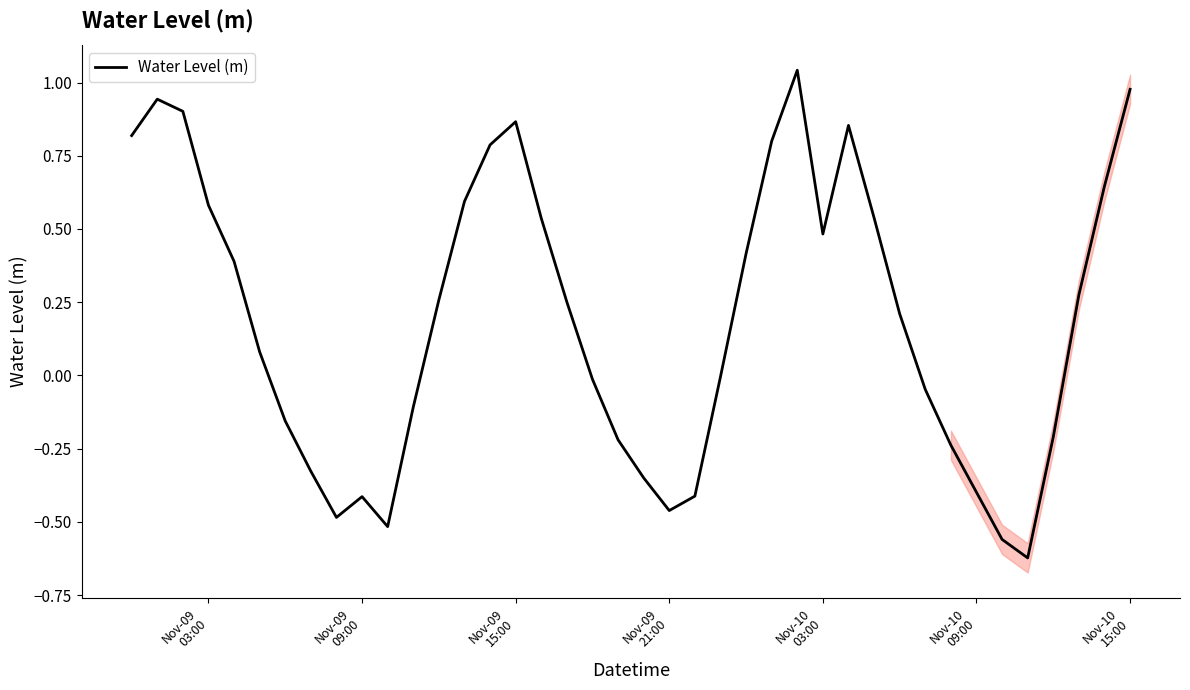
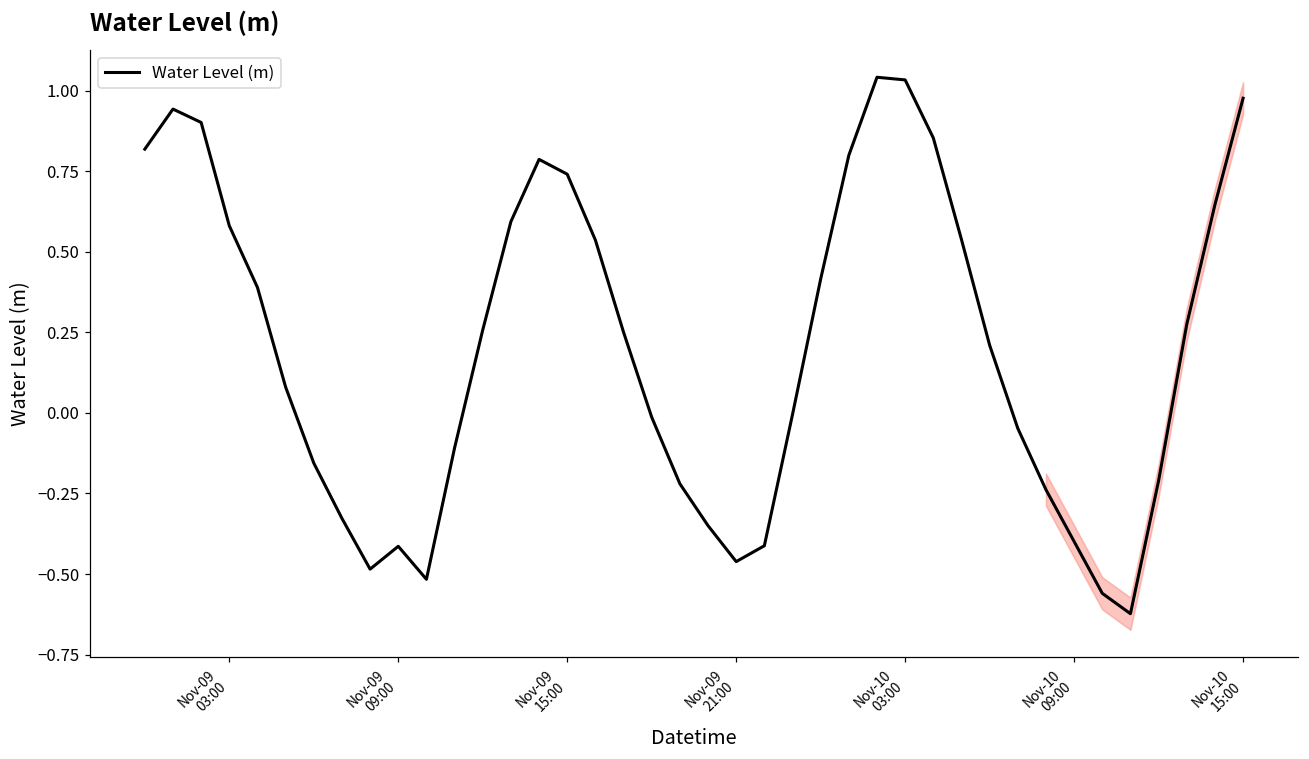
  {
    "Water Level (m)": {
      "Nov-09 03:00": 0.58,
      "Nov-09 09:00": -0.41,
-     "Nov-09 15:00": 0.87,
+     "Nov-09 15:00": 0.74,
      "Nov-09 21:00": -0.46,
-     "Nov-10 03:00": 0.48,
+     "Nov-10 03:00": 1.03,
      "Nov-10 09:00": -0.40,
      "Nov-10 15:00": 0.98
    }
  }
